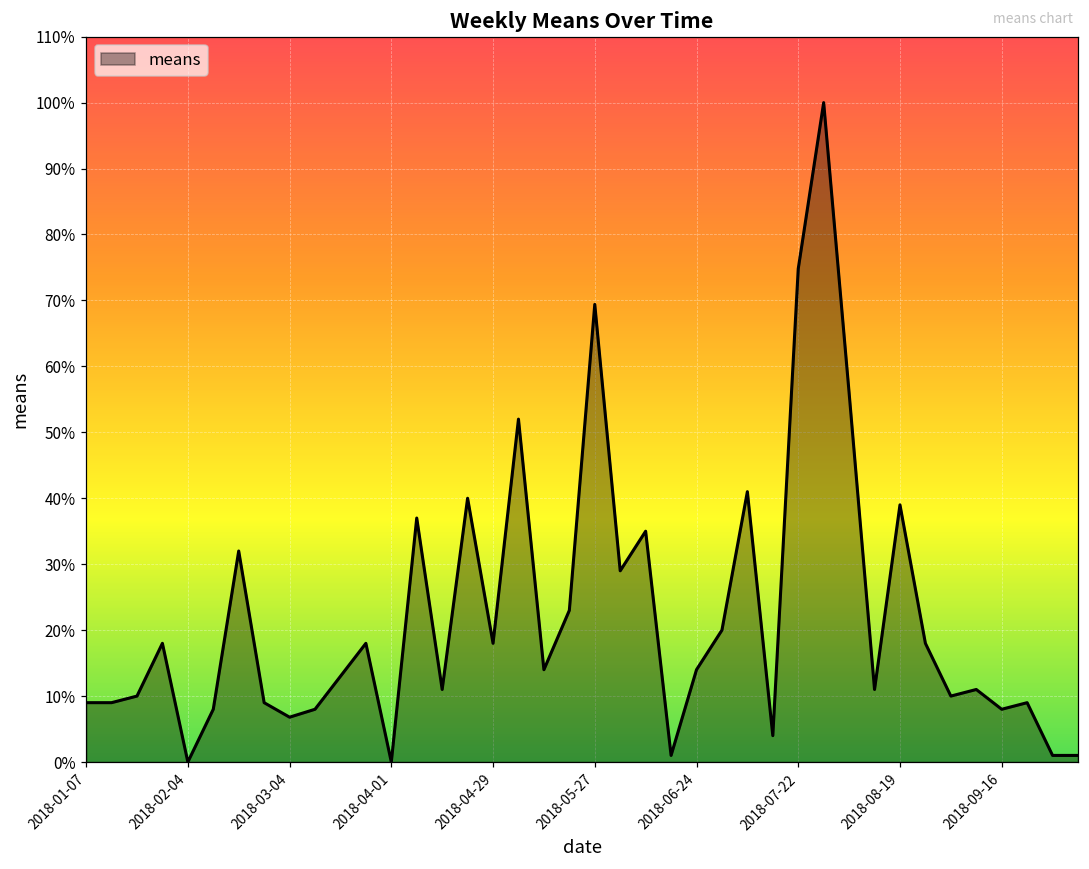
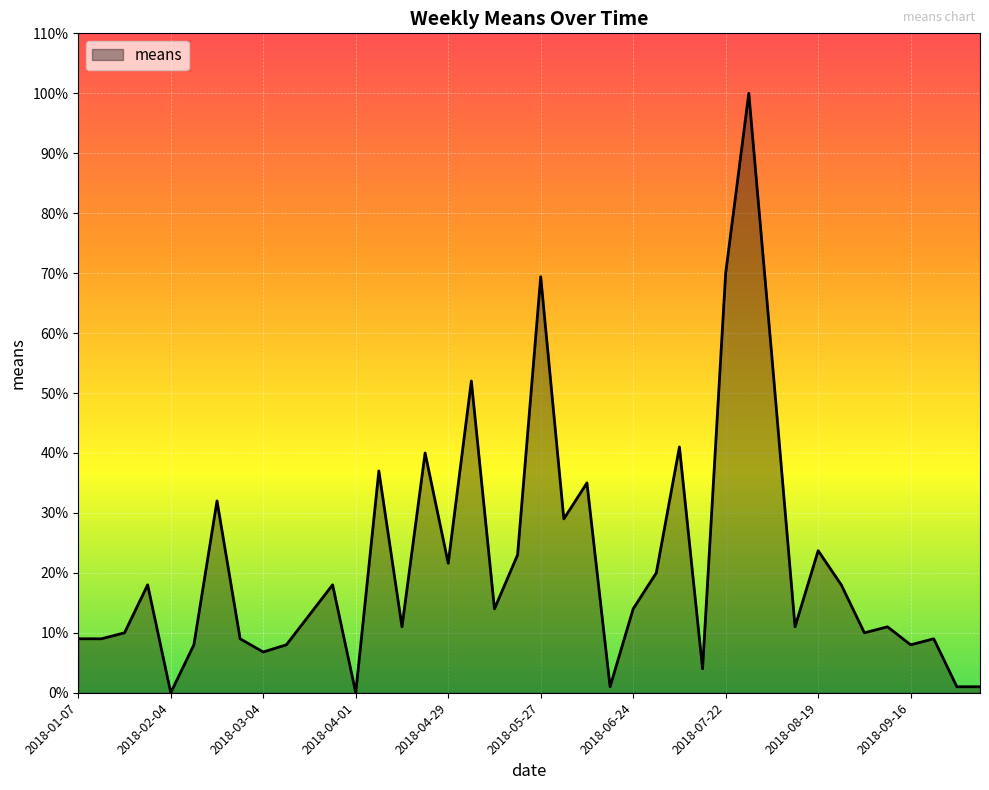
  {
    "2018-01-07": "9%",
    "2018-02-04": "0%",
    "2018-03-04": "7%",
    "2018-04-01": "0%",
-   "2018-04-29": "18%",
+   "2018-04-29": "22%",
    "2018-05-27": "69%",
    "2018-06-24": "14%",
-   "2018-07-22": "75%",
-   "2018-08-19": "39%",
+   "2018-07-22": "70%",
+   "2018-08-19": "24%",
    "2018-09-16": "8%"
  }
